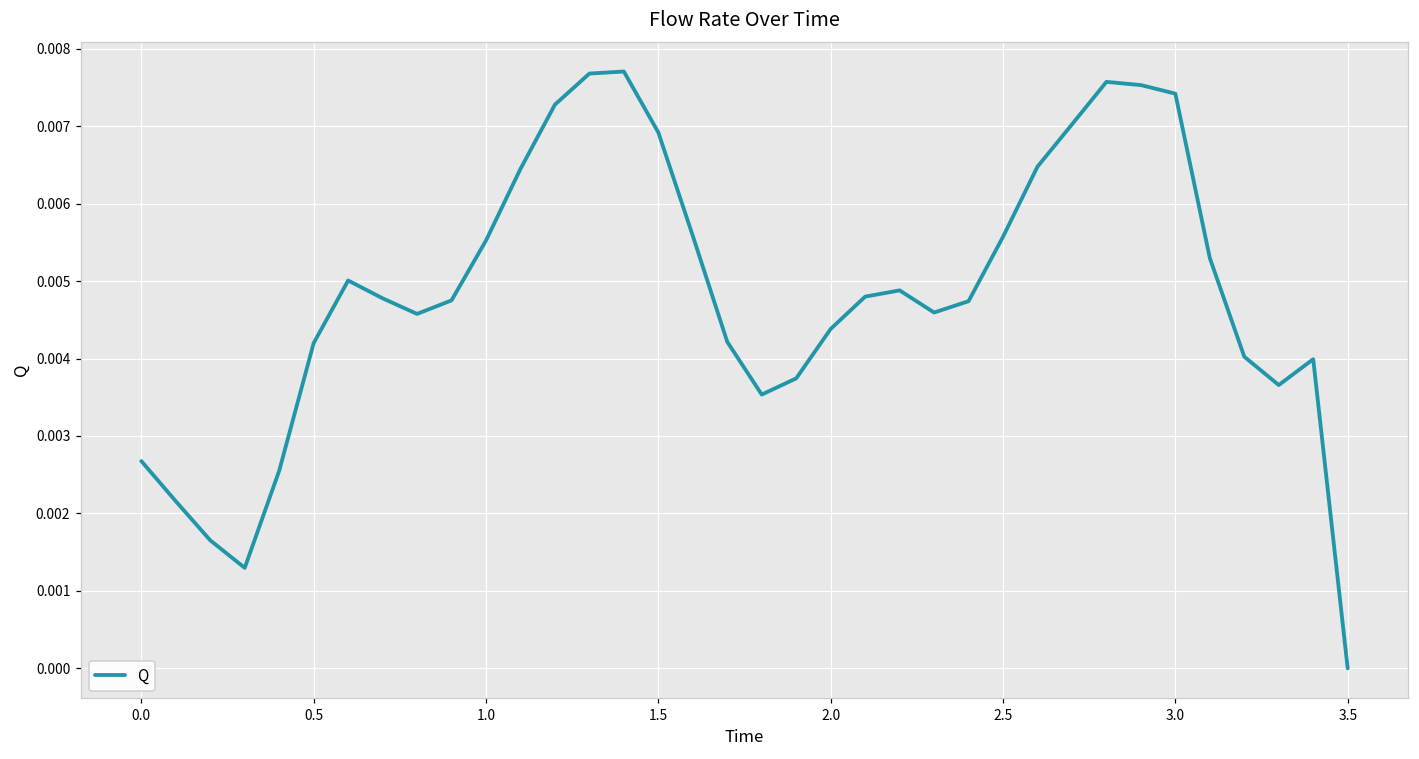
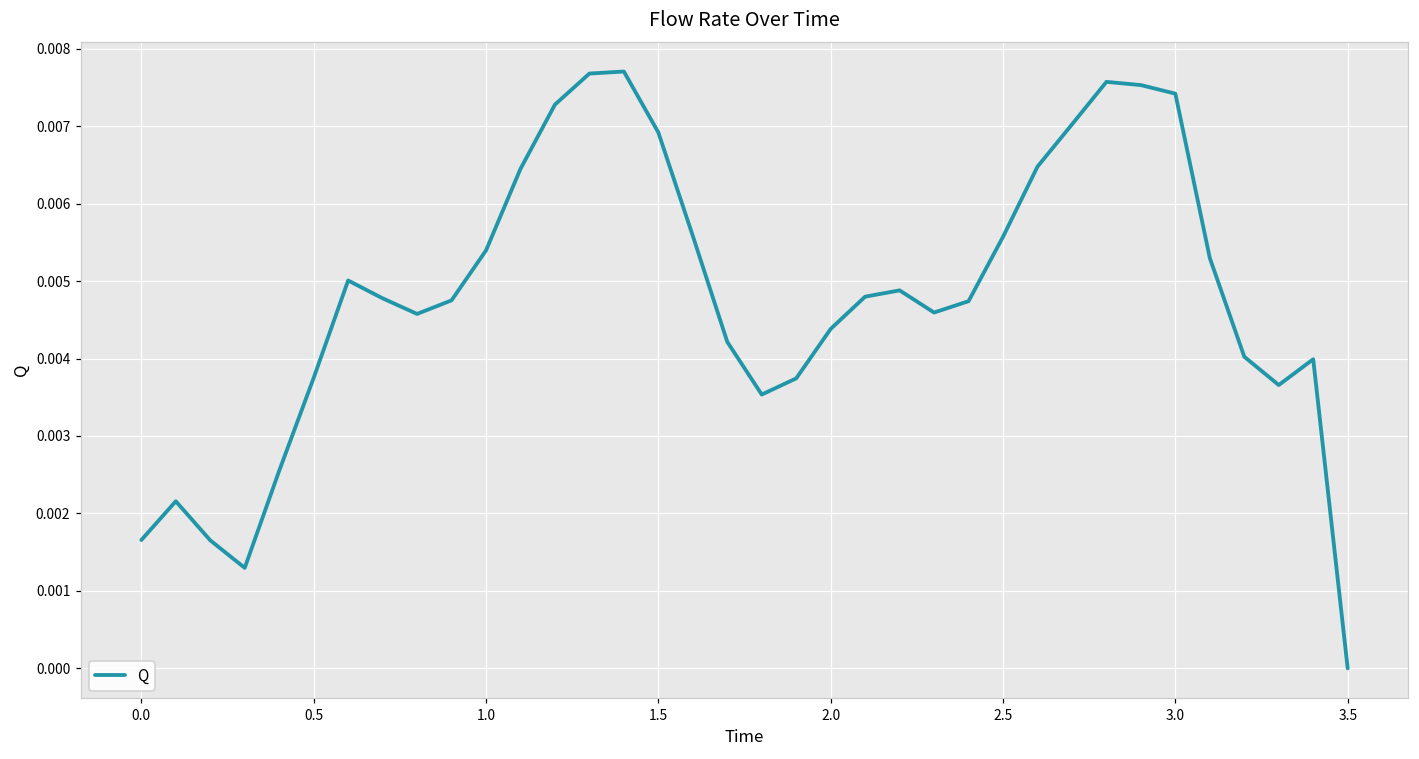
  {
-   "0.0": 0.0027,
-   "0.5": 0.0042,
-   "1.0": 0.0055,
+   "0.0": 0.0017,
+   "0.5": 0.0037,
+   "1.0": 0.0054,
    "1.5": 0.0069,
    "2.0": 0.0044,
    "2.5": 0.0056,
    "3.0": 0.0074,
    "3.5": 0.0000
  }
